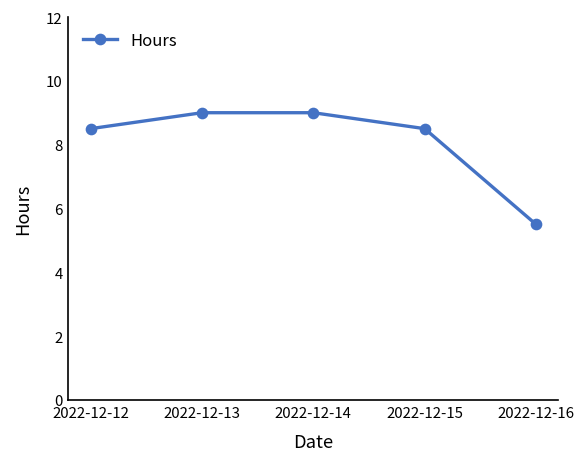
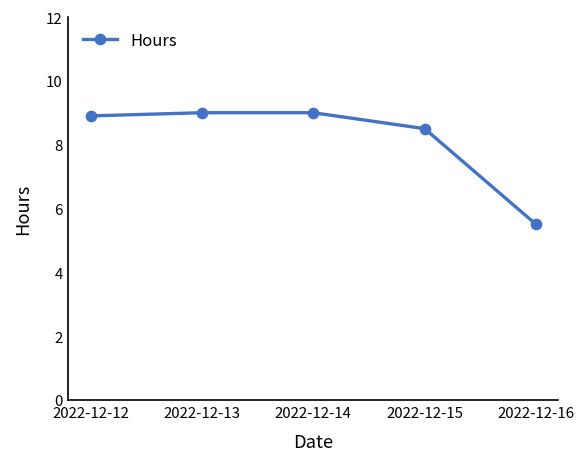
  {
-   "2022-12-12": 8.5,
+   "2022-12-12": 8.9,
    "2022-12-13": 9.0,
    "2022-12-14": 9.0,
    "2022-12-15": 8.5,
    "2022-12-16": 5.5
  }
